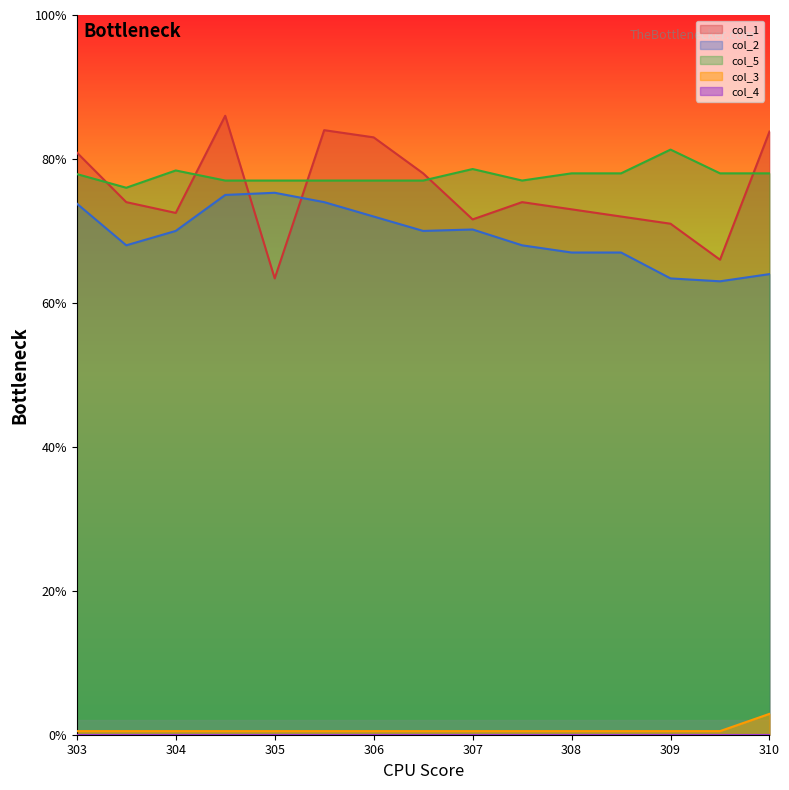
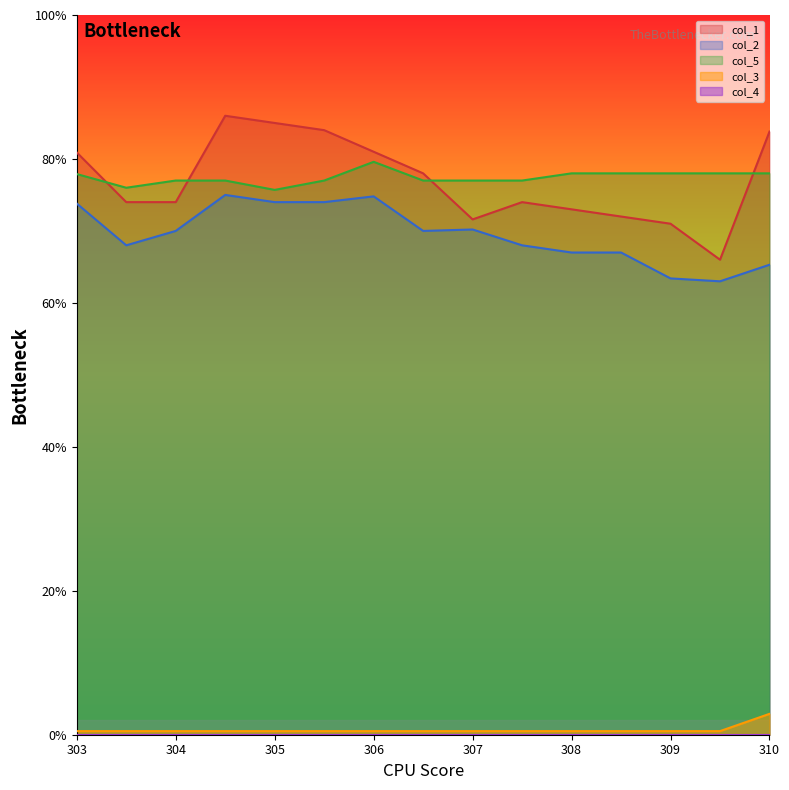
  {
    "col_1": {
      "303": "81%",
-     "304": "73%",
-     "305": "63%",
-     "306": "83%",
+     "304": "74%",
+     "305": "85%",
+     "306": "81%",
      "307": "72%",
      "308": "73%",
      "309": "71%",
      "310": "84%"
    },
    "col_2": {
      "303": "74%",
      "304": "70%",
-     "305": "75%",
-     "306": "72%",
+     "305": "74%",
+     "306": "75%",
      "307": "70%",
      "308": "67%",
      "309": "63%",
-     "310": "64%"
+     "310": "65%"
    },
    "col_5": {
      "303": "78%",
-     "304": "78%",
-     "305": "77%",
-     "306": "77%",
-     "307": "79%",
+     "304": "77%",
+     "305": "76%",
+     "306": "80%",
+     "307": "77%",
      "308": "78%",
-     "309": "81%",
+     "309": "78%",
      "310": "78%"
    },
    "col_3": {
      "310": "3%"
    }
  }
